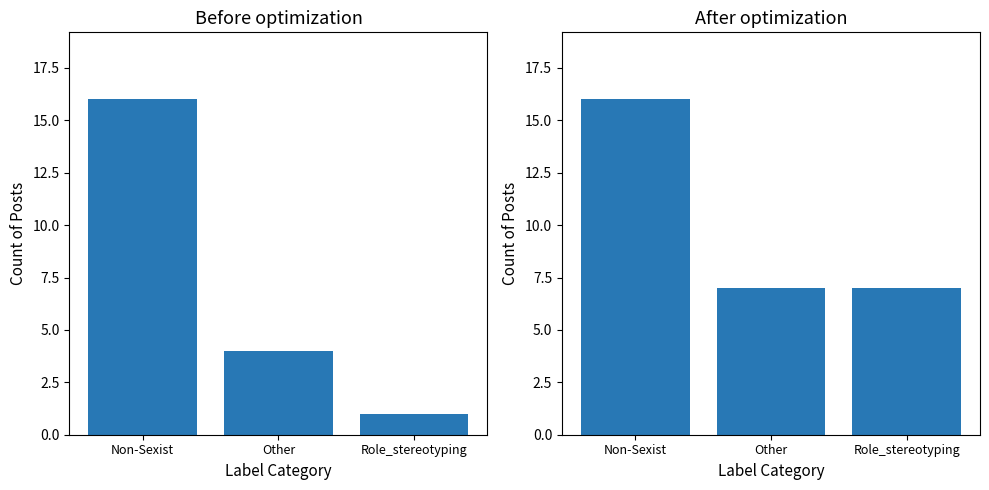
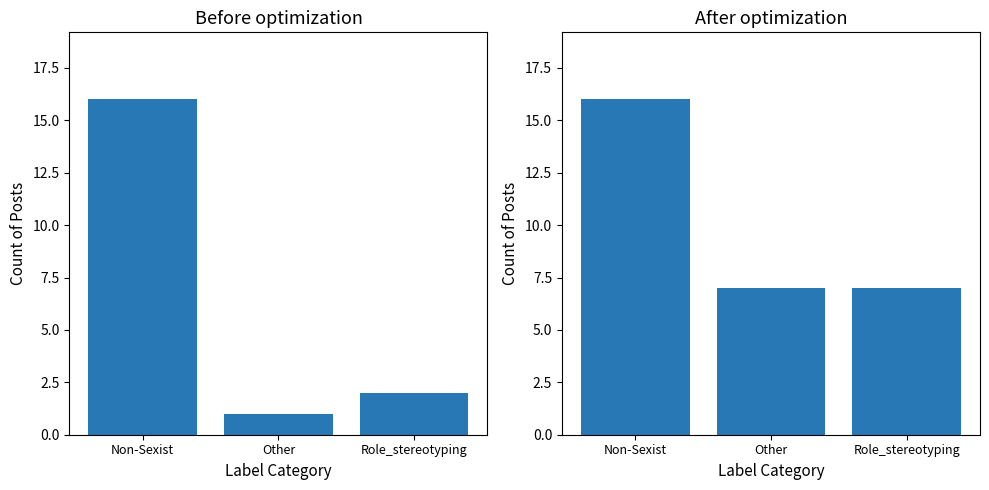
  {
    "Before optimization": {
      "Non-Sexist": 16,
-     "Other": 4,
-     "Role_stereotyping": 1
+     "Other": 1,
+     "Role_stereotyping": 2
    },
    "After optimization": {
      "Non-Sexist": 16.0,
      "Other": 7.0,
      "Role_stereotyping": 7.0
    }
  }
